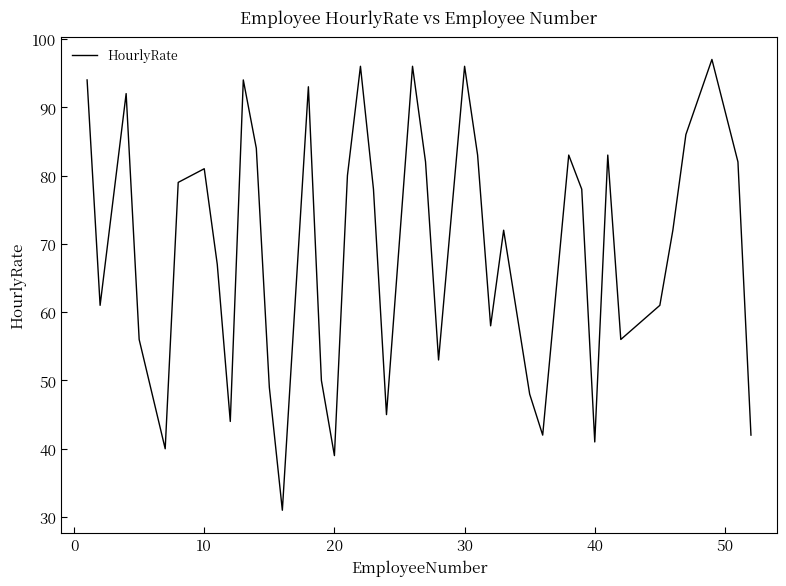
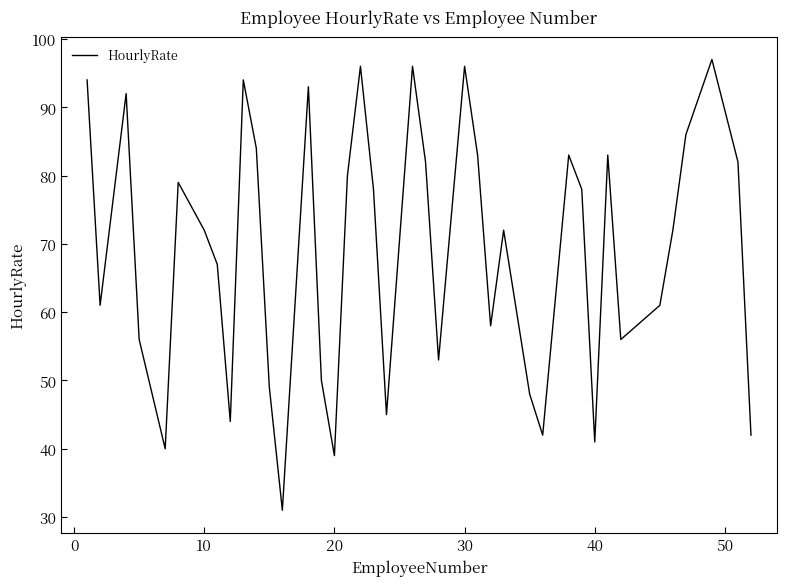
  {
-   "10": 81,
+   "10": 72,
    "20": 39,
    "30": 96,
    "40": 41
  }
